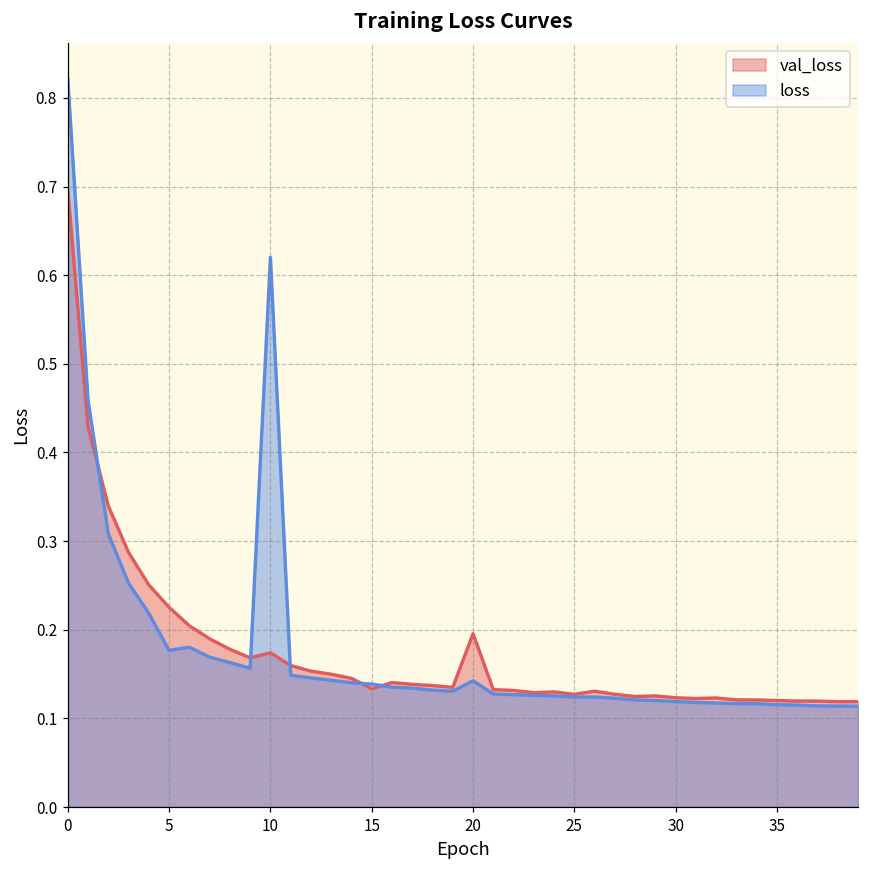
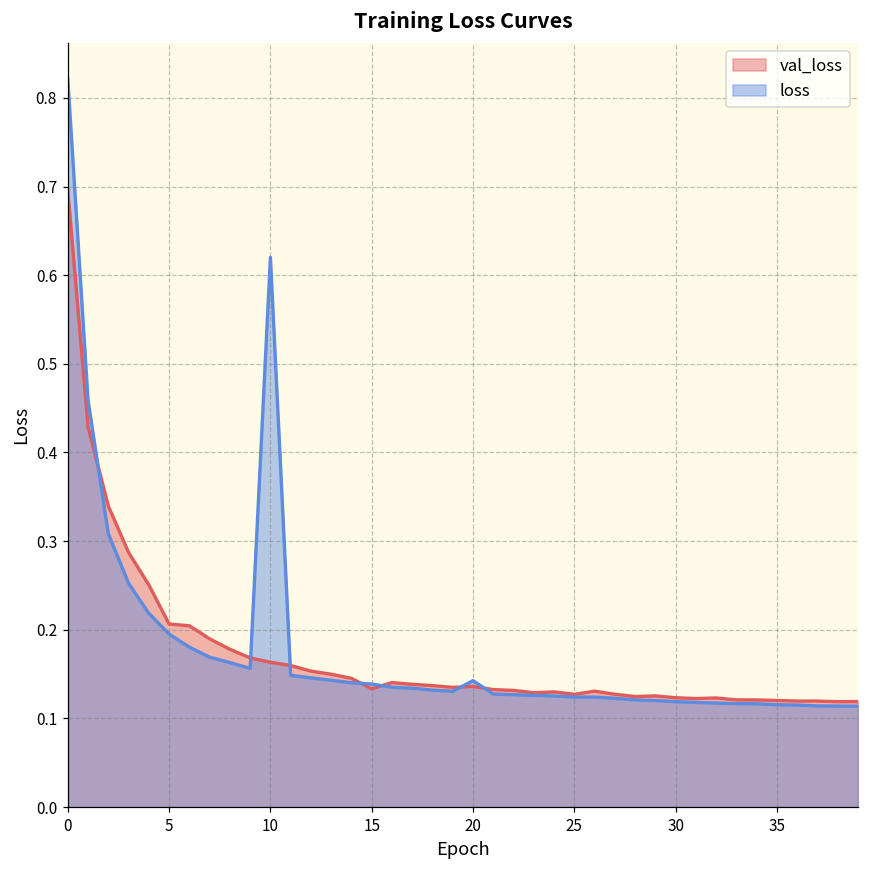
  {
    "val_loss": {
      "0": 0.70,
-     "5": 0.23,
-     "10": 0.17,
+     "5": 0.21,
+     "10": 0.16,
      "15": 0.13,
-     "20": 0.20,
+     "20": 0.14,
      "30": 0.12,
      "35": 0.12
    },
    "loss": {
      "0": 0.82,
-     "5": 0.18,
+     "5": 0.20,
      "10": 0.62,
      "15": 0.14,
      "20": 0.14,
      "30": 0.12,
      "35": 0.12
    }
  }
